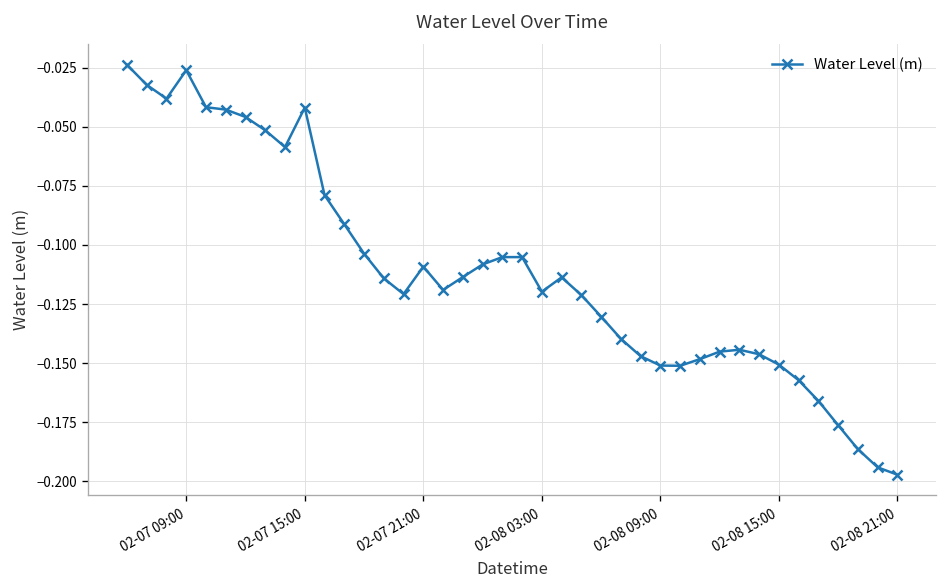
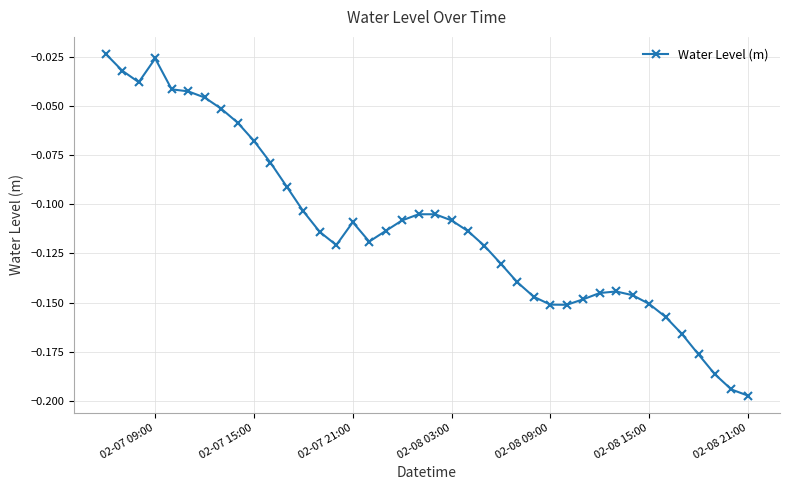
  {
    "02-07 09:00": -0.026,
-   "02-07 15:00": -0.042,
+   "02-07 15:00": -0.068,
    "02-07 21:00": -0.109,
-   "02-08 03:00": -0.120,
+   "02-08 03:00": -0.108,
    "02-08 09:00": -0.151,
    "02-08 15:00": -0.151,
    "02-08 21:00": -0.197
  }
